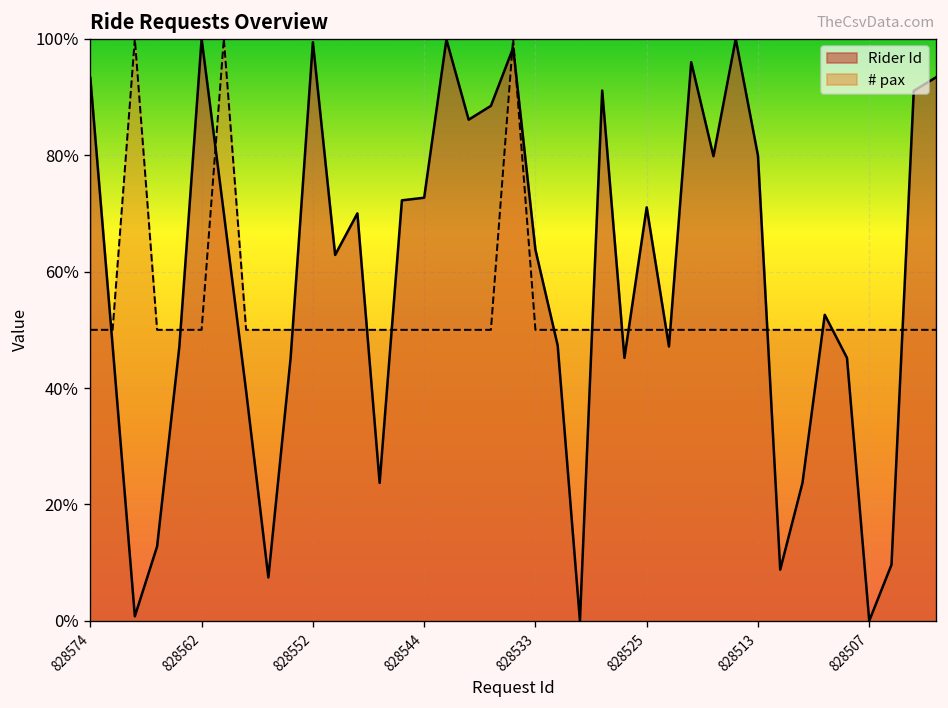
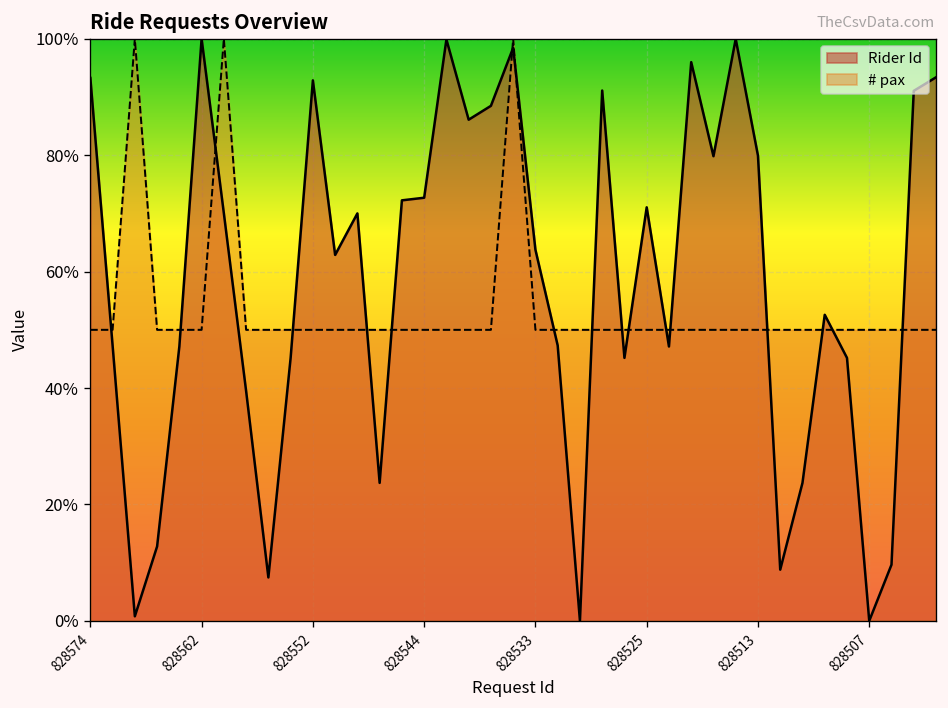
  {
    "Rider Id": {
      "828574": "93%",
      "828562": "100%",
-     "828552": "99%",
+     "828552": "93%",
      "828544": "73%",
      "828533": "64%",
      "828525": "71%",
      "828513": "80%",
      "828507": "0%"
    },
    "# pax": {
      "828574": "50%",
      "828562": "50%",
      "828552": "50%",
      "828544": "50%",
      "828533": "50%",
      "828525": "50%",
      "828513": "50%",
      "828507": "50%"
    }
  }
